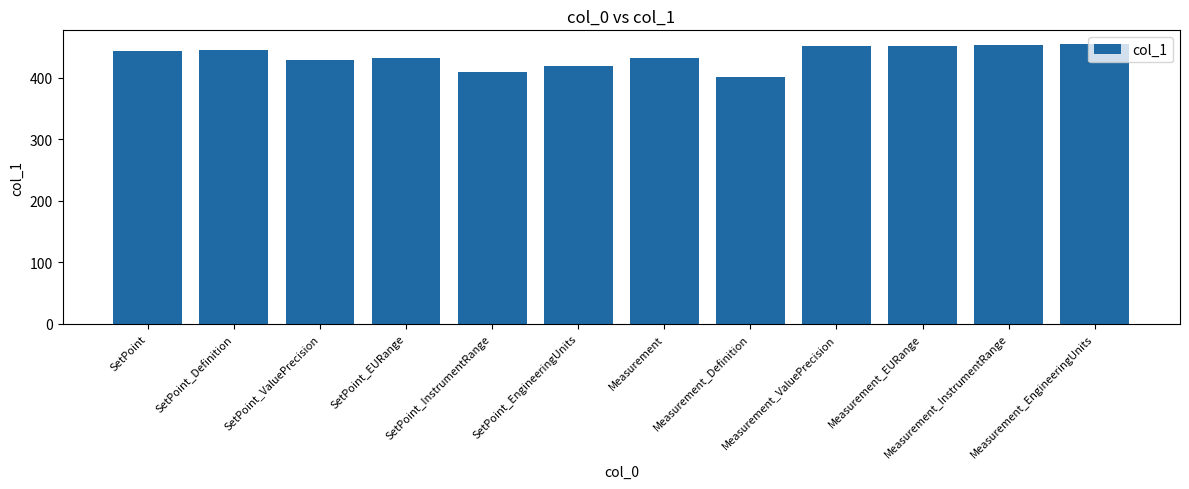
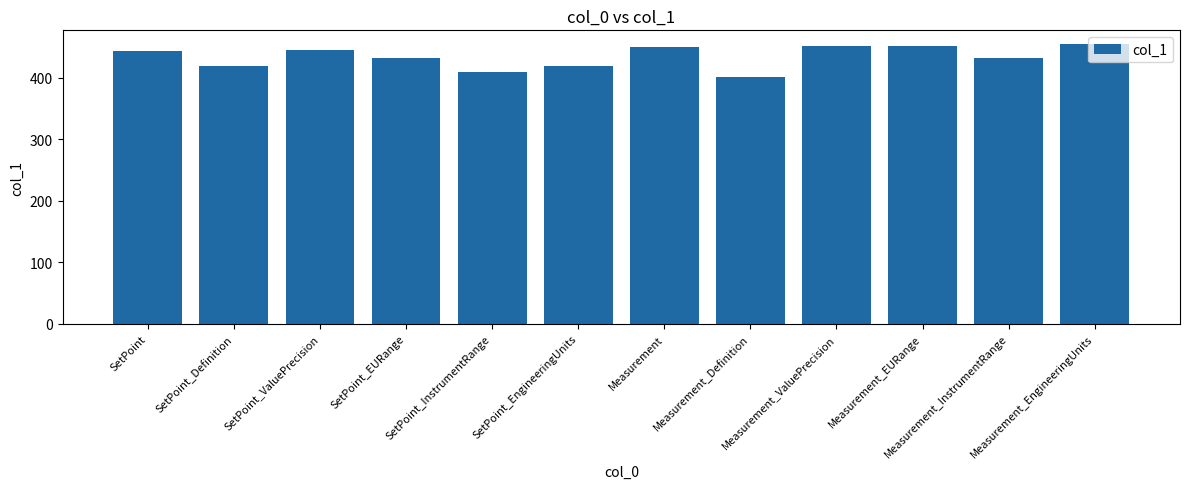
  {
    "SetPoint": 440,
-   "SetPoint_Definition": 440,
-   "SetPoint_ValuePrecision": 430,
+   "SetPoint_Definition": 420,
+   "SetPoint_ValuePrecision": 450,
    "SetPoint_EURange": 430,
    "SetPoint_InstrumentRange": 410,
    "SetPoint_EngineeringUnits": 420,
-   "Measurement": 430,
+   "Measurement": 450,
    "Measurement_Definition": 400,
    "Measurement_ValuePrecision": 450,
    "Measurement_EURange": 450,
-   "Measurement_InstrumentRange": 450
+   "Measurement_InstrumentRange": 430
  }
